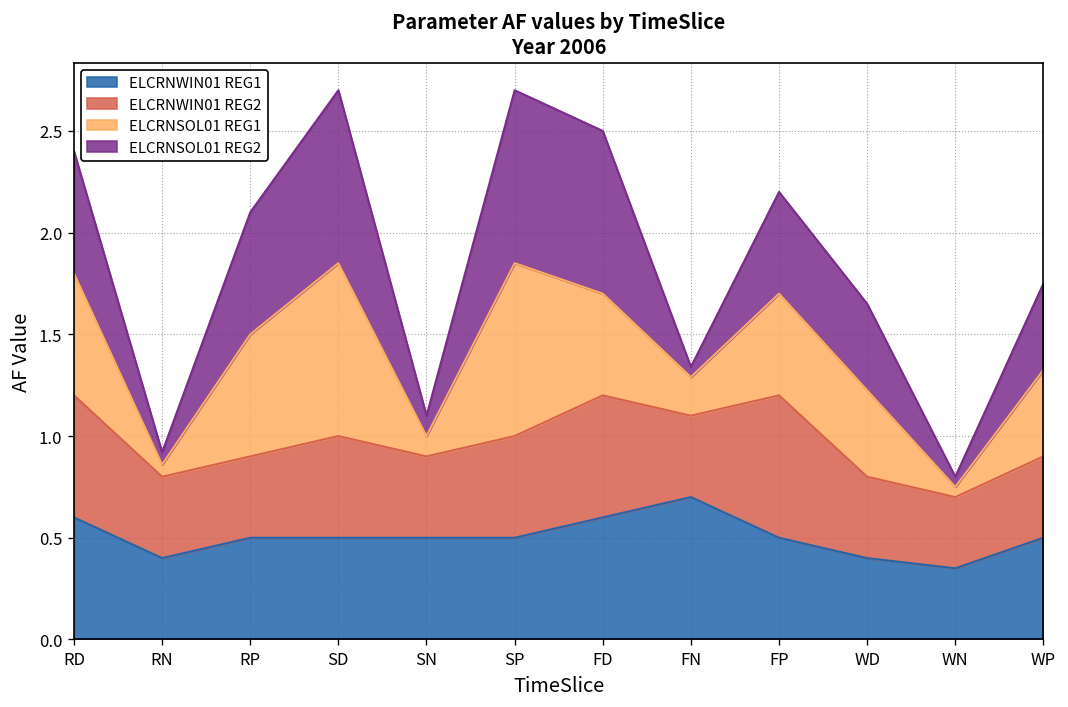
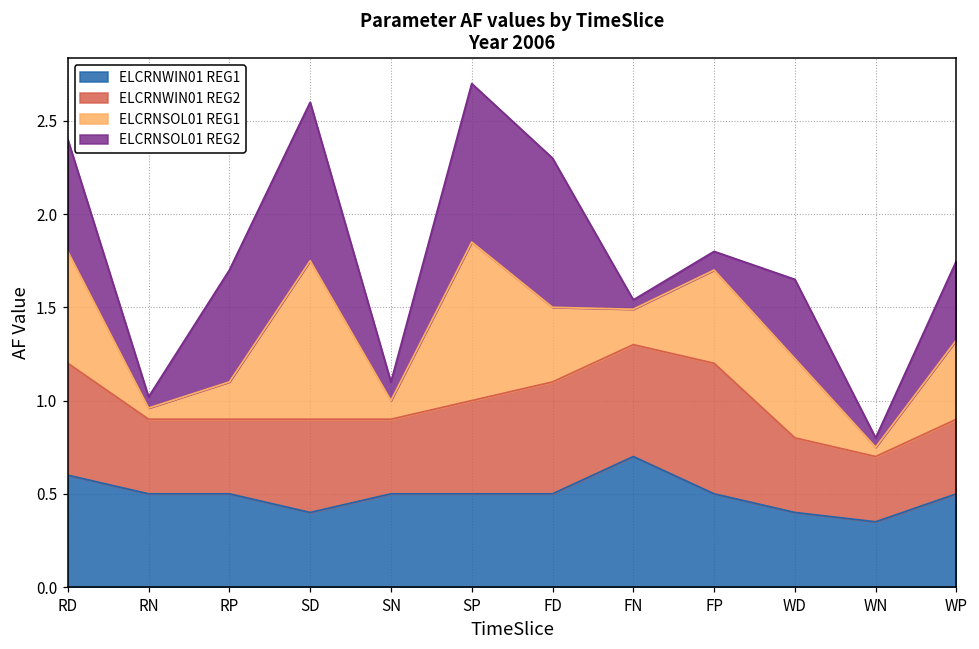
  {
    "ELCRNWIN01 REG1": {
      "RD": 0.6,
-     "RN": 0.4,
+     "RN": 0.5,
      "RP": 0.5,
-     "SD": 0.5,
+     "SD": 0.4,
      "SN": 0.5,
      "SP": 0.5,
-     "FD": 0.6,
+     "FD": 0.5,
      "FN": 0.7,
      "FP": 0.5,
      "WD": 0.4,
      "WN": 0.35,
      "WP": 0.5
    },
    "ELCRNWIN01 REG2": {
      "RD": 0.6,
      "RN": 0.4,
      "RP": 0.4,
      "SD": 0.5,
      "SN": 0.4,
      "SP": 0.5,
      "FD": 0.6,
-     "FN": 0.4,
+     "FN": 0.6,
      "FP": 0.7,
      "WD": 0.4,
      "WN": 0.35,
      "WP": 0.4
    },
    "ELCRNSOL01 REG1": {
      "RD": 0.6,
      "RN": 0.06,
-     "RP": 0.6,
+     "RP": 0.2,
      "SD": 0.85,
      "SN": 0.1,
      "SP": 0.85,
-     "FD": 0.5,
+     "FD": 0.4,
      "FN": 0.2,
      "FP": 0.5,
      "WD": 0.43,
      "WN": 0.05,
      "WP": 0.42
    },
    "ELCRNSOL01 REG2": {
      "RD": 0.6,
      "RN": 0.06,
      "RP": 0.6,
      "SD": 0.85,
      "SN": 0.1,
      "SP": 0.85,
      "FD": 0.8,
      "FN": 0.05,
-     "FP": 0.5,
+     "FP": 0.1,
      "WD": 0.43,
      "WN": 0.05,
      "WP": 0.43
    }
  }
